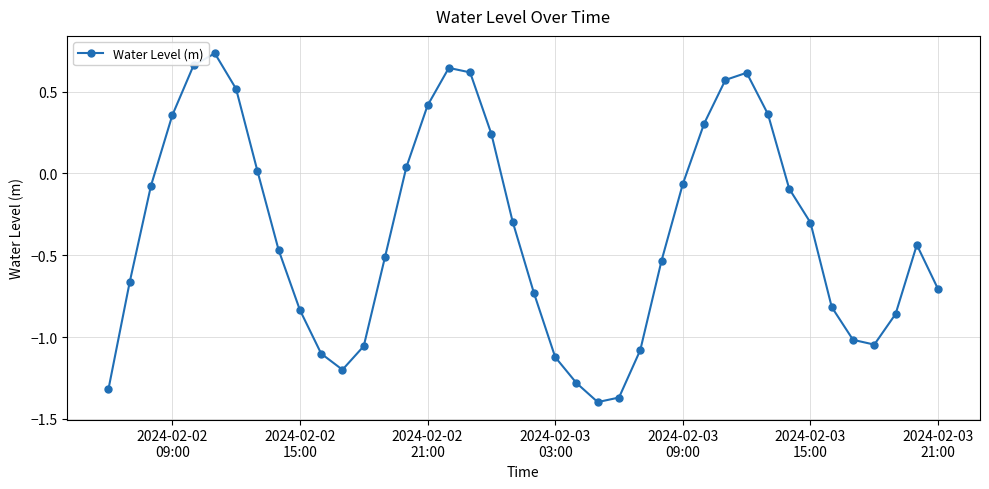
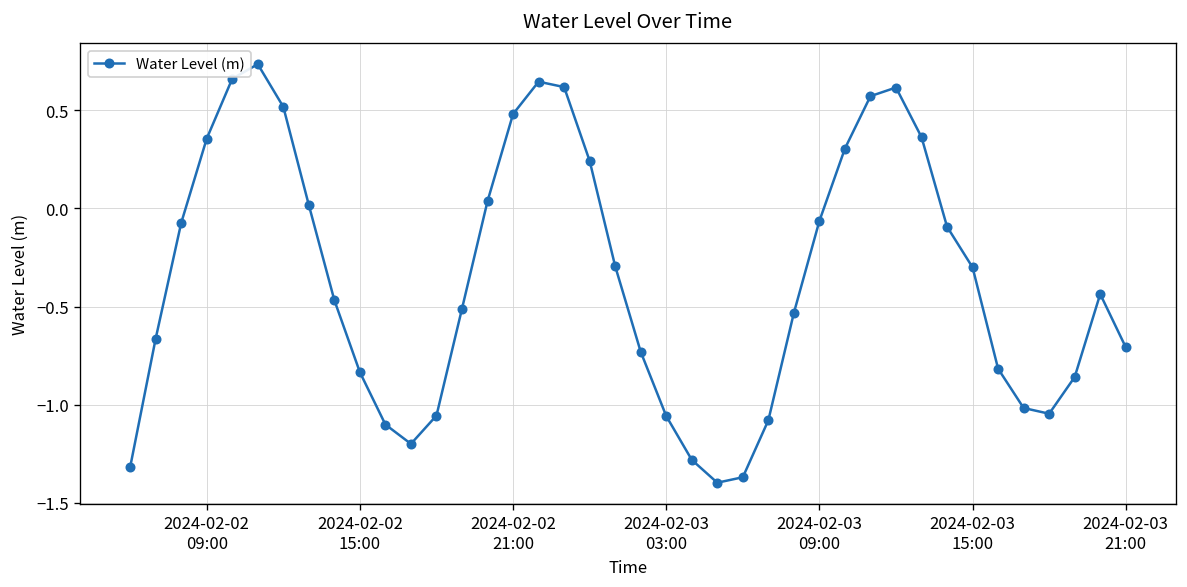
  {
    "2024-02-02 09:00": 0.35,
    "2024-02-02 15:00": -0.83,
-   "2024-02-02 21:00": 0.42,
-   "2024-02-03 03:00": -1.12,
+   "2024-02-02 21:00": 0.48,
+   "2024-02-03 03:00": -1.06,
    "2024-02-03 09:00": -0.06,
    "2024-02-03 15:00": -0.30,
    "2024-02-03 21:00": -0.71
  }
